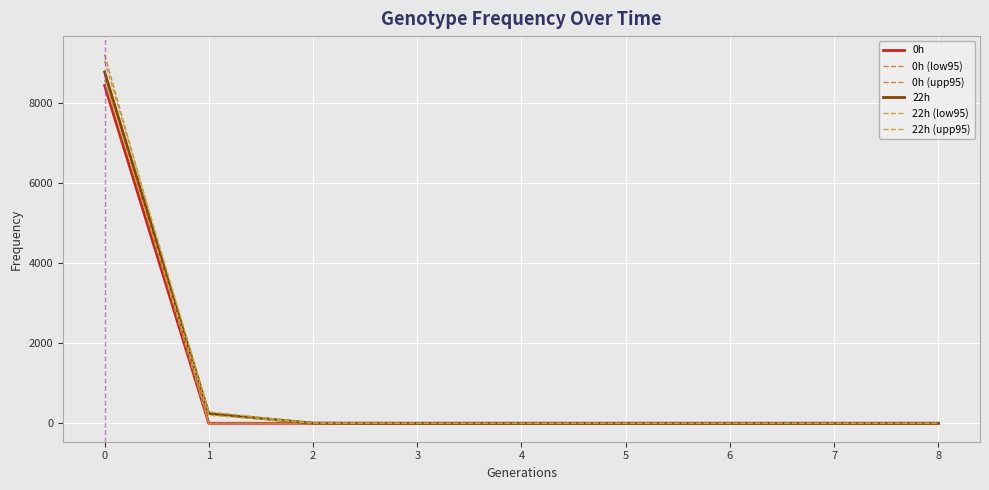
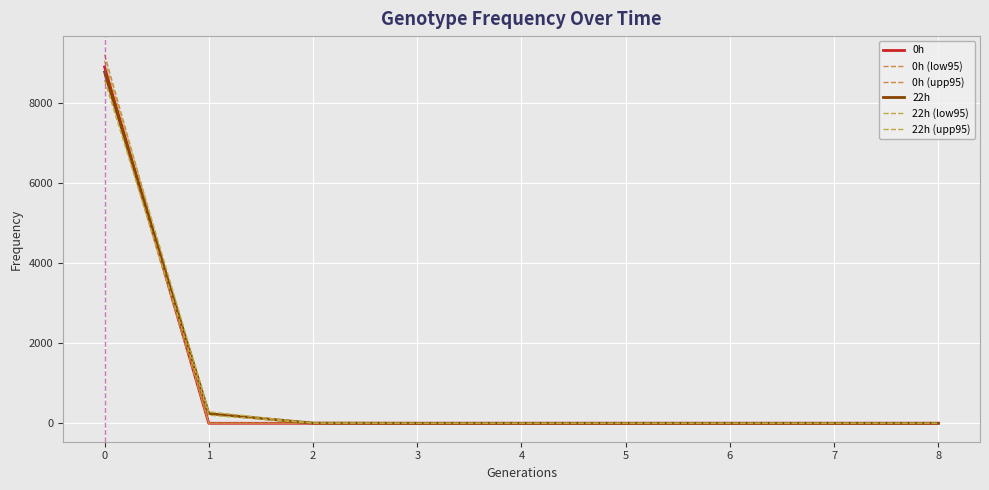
  {
    "0h": {
-     "0": 8400
+     "0": 8900
    },
    "22h": {
      "0": 8800
    }
  }
